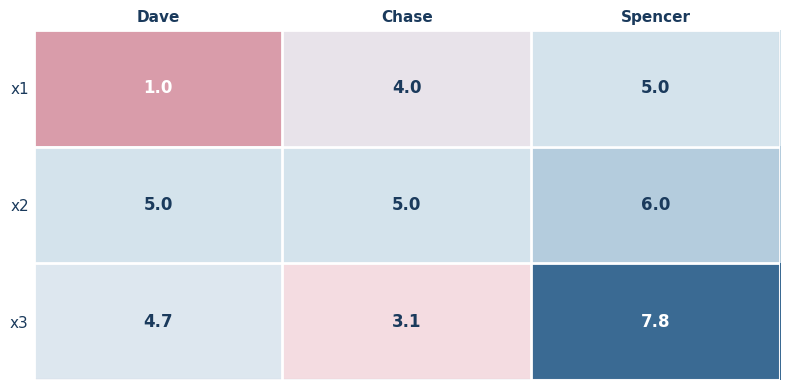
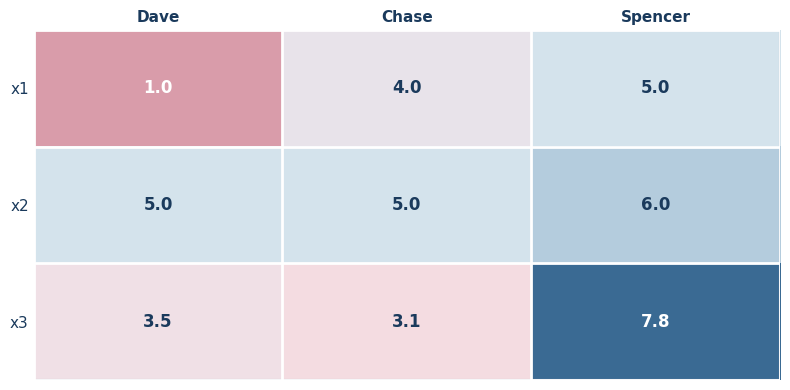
  {
    "x1": {
      "Dave": 1.0,
      "Chase": 4.0,
      "Spencer": 5.0
    },
    "x2": {
      "Dave": 5.0,
      "Chase": 5.0,
      "Spencer": 6.0
    },
    "x3": {
-     "Dave": 4.7,
+     "Dave": 3.5,
      "Chase": 3.1,
      "Spencer": 7.8
    }
  }
